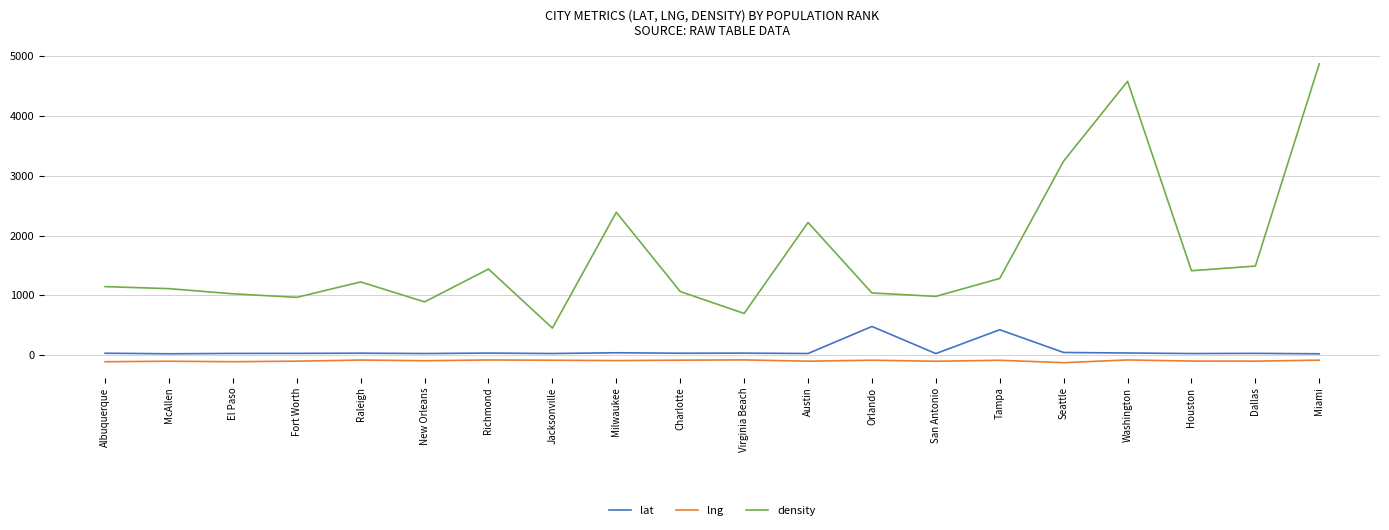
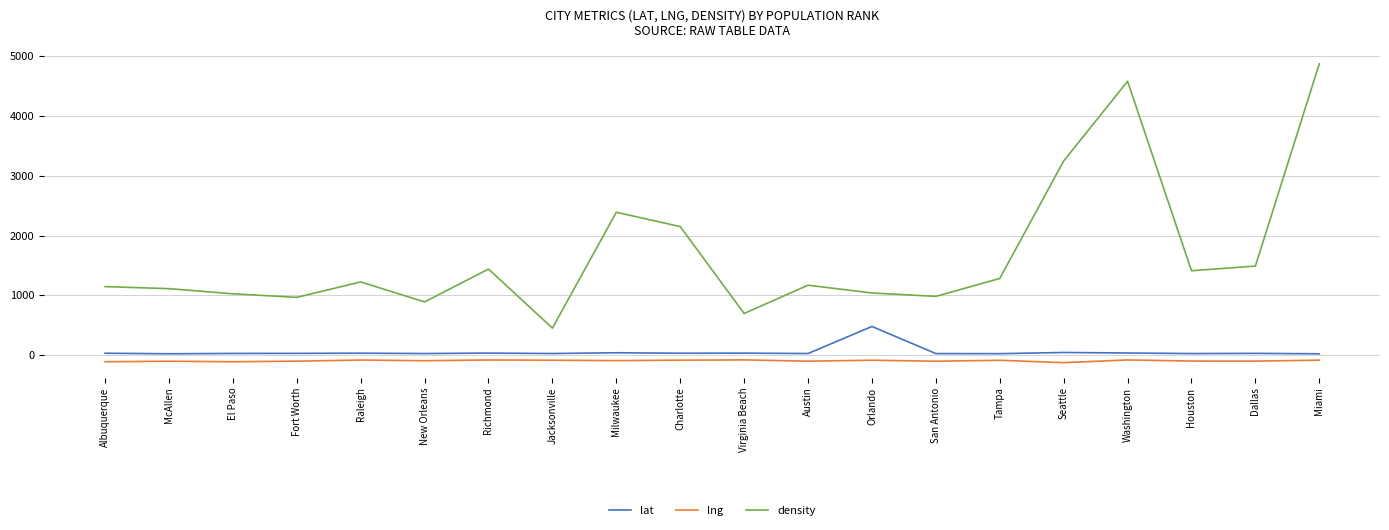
  {
    "lat": {
      "Albuquerque": 0,
      "McAllen": 0,
      "El Paso": 0,
      "Fort Worth": 0,
      "Raleigh": 0,
      "New Orleans": 0,
      "Richmond": 0,
      "Jacksonville": 0,
      "Milwaukee": 0,
      "Charlotte": 0,
      "Virginia Beach": 0,
      "Austin": 0,
      "Orlando": 500,
      "San Antonio": 0,
-     "Tampa": 400,
+     "Tampa": 0,
      "Seattle": 0,
      "Washington": 0,
      "Houston": 0,
      "Dallas": 0,
      "Miami": 0
    },
    "lng": {
      "Albuquerque": -100,
      "McAllen": -100,
      "El Paso": -100,
      "Fort Worth": -100,
      "Raleigh": -100,
      "New Orleans": -100,
      "Richmond": -100,
      "Jacksonville": -100,
      "Milwaukee": -100,
      "Charlotte": -100,
      "Virginia Beach": -100,
      "Austin": -100,
      "Orlando": -100,
      "San Antonio": -100,
      "Tampa": -100,
      "Seattle": -100,
      "Washington": -100,
      "Houston": -100,
      "Dallas": -100,
      "Miami": -100
    },
    "density": {
      "Albuquerque": 1100,
      "McAllen": 1100,
      "El Paso": 1000,
      "Fort Worth": 1000,
      "Raleigh": 1200,
      "New Orleans": 900,
      "Richmond": 1400,
      "Jacksonville": 500,
      "Milwaukee": 2400,
-     "Charlotte": 1100,
+     "Charlotte": 2100,
      "Virginia Beach": 700,
-     "Austin": 2200,
+     "Austin": 1200,
      "Orlando": 1000,
      "San Antonio": 1000,
      "Tampa": 1300,
      "Seattle": 3200,
      "Washington": 4600,
      "Houston": 1400,
      "Dallas": 1500,
      "Miami": 4900
    }
  }
